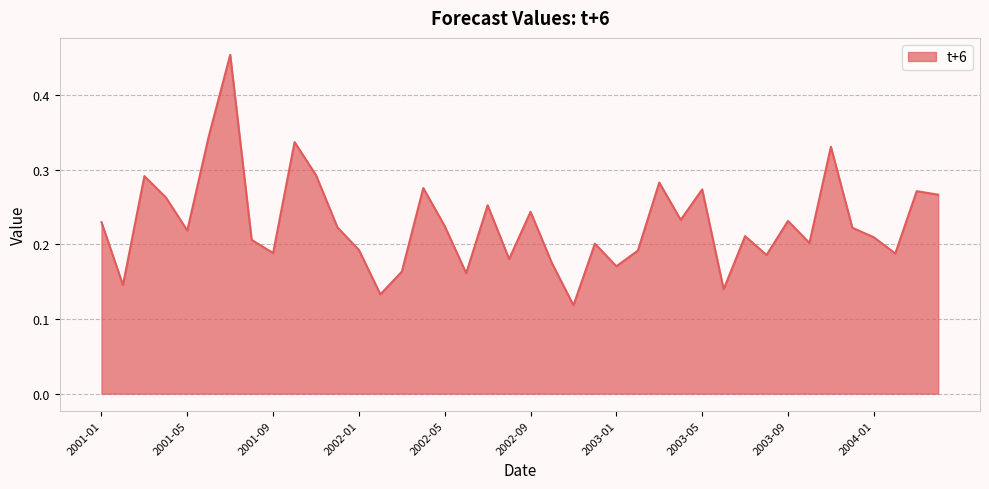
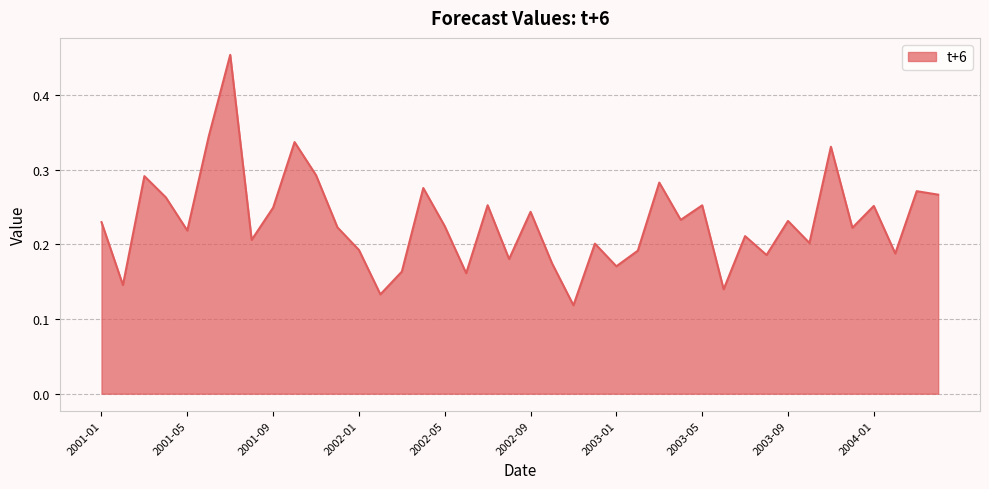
  {
    "2001-01": 0.23,
    "2001-05": 0.22,
-   "2001-09": 0.19,
+   "2001-09": 0.25,
    "2002-01": 0.19,
    "2002-05": 0.22,
    "2002-09": 0.24,
    "2003-01": 0.17,
-   "2003-05": 0.27,
+   "2003-05": 0.25,
    "2003-09": 0.23,
-   "2004-01": 0.21
+   "2004-01": 0.25
  }
